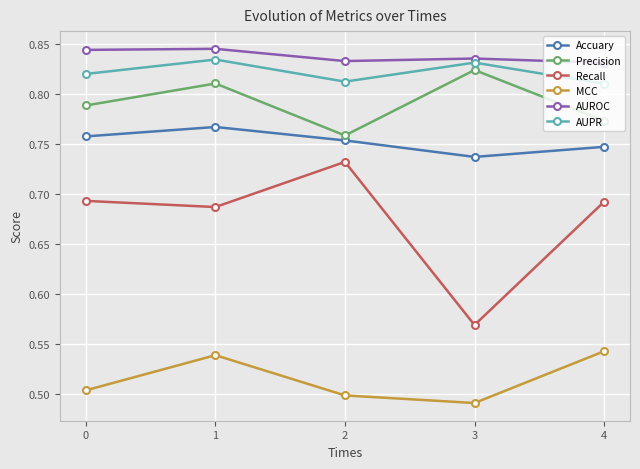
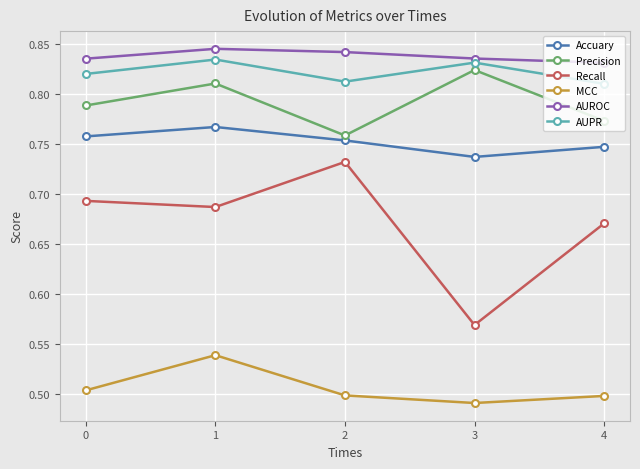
  {
    "Precision": {
      "0": 0.79,
      "1": 0.81,
      "2": 0.76,
      "3": 0.82
    },
    "Recall": {
      "0": 0.69,
      "1": 0.69,
      "2": 0.73,
      "3": 0.57,
-     "4": 0.69
+     "4": 0.67
    },
    "MCC": {
      "0": 0.50,
      "1": 0.54,
      "2": 0.50,
      "3": 0.49,
-     "4": 0.54
+     "4": 0.50
    },
    "AUROC": {
-     "0": 0.844,
+     "0": 0.835,
      "1": 0.85,
-     "2": 0.83,
+     "2": 0.84,
      "3": 0.84
    }
  }
